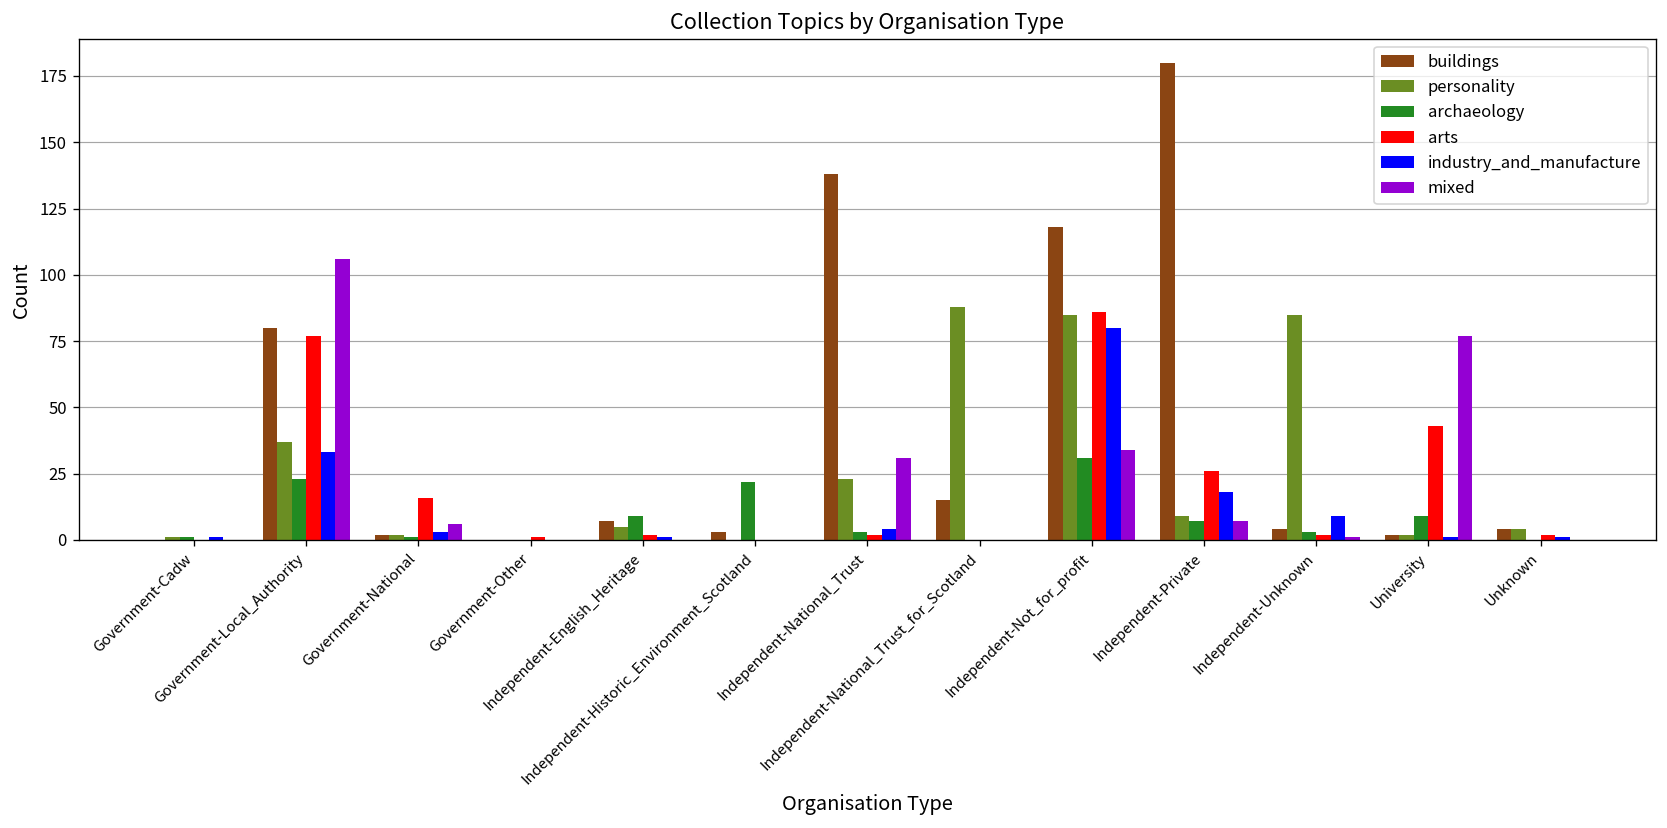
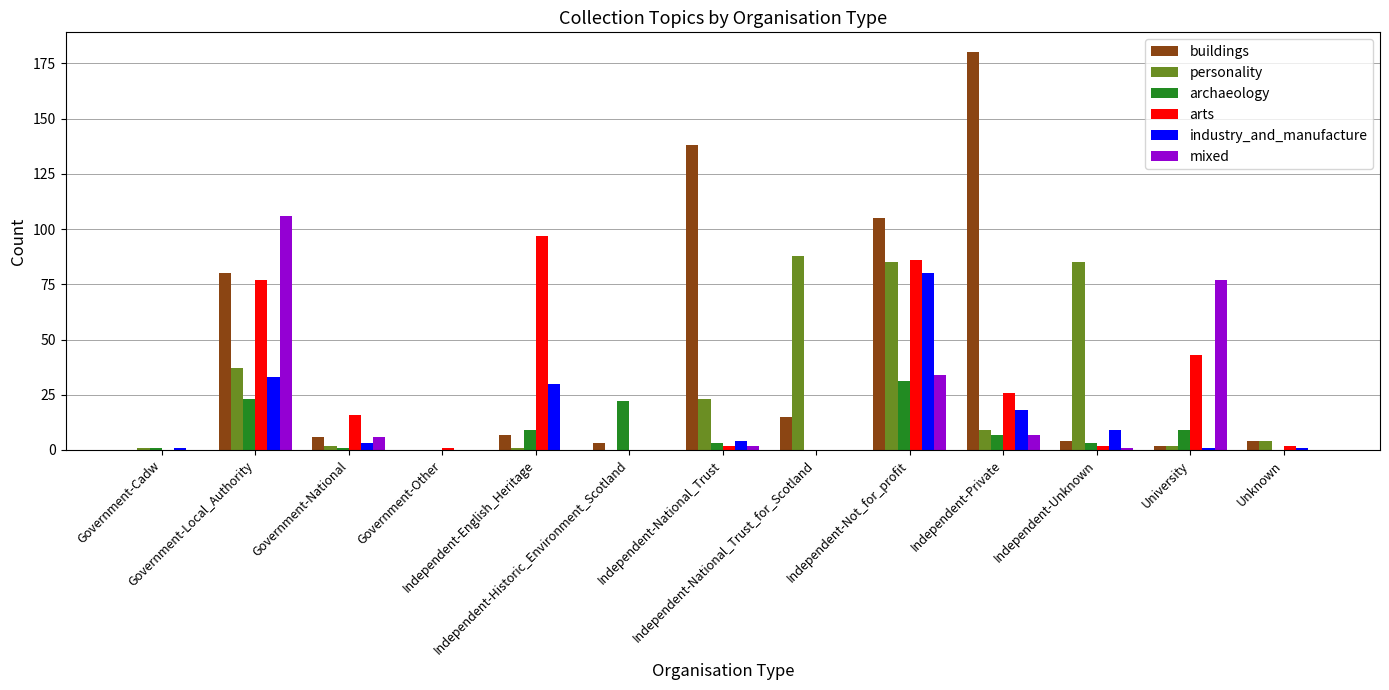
  {
    "buildings": {
      "Government-Cadw": 0,
      "Government-Local_Authority": 80,
-     "Government-National": 2,
+     "Government-National": 6,
      "Government-Other": 0,
      "Independent-English_Heritage": 7,
      "Independent-Historic_Environment_Scotland": 3,
      "Independent-National_Trust": 138,
      "Independent-National_Trust_for_Scotland": 15,
-     "Independent-Not_for_profit": 118,
+     "Independent-Not_for_profit": 105,
      "Independent-Private": 180,
      "Independent-Unknown": 4,
      "University": 2,
      "Unknown": 4
    },
    "personality": {
      "Government-Local_Authority": 37,
      "Government-National": 2,
      "Government-Other": 0,
-     "Independent-English_Heritage": 5,
+     "Independent-English_Heritage": 1,
      "Independent-Historic_Environment_Scotland": 0,
      "Independent-National_Trust": 23,
      "Independent-National_Trust_for_Scotland": 88,
      "Independent-Not_for_profit": 85,
      "Independent-Private": 9,
      "Independent-Unknown": 85,
      "University": 2,
      "Unknown": 4
    },
    "archaeology": {
      "Government-Local_Authority": 23,
      "Government-Other": 0,
      "Independent-English_Heritage": 9,
      "Independent-Historic_Environment_Scotland": 22,
      "Independent-National_Trust": 3,
      "Independent-National_Trust_for_Scotland": 0,
      "Independent-Not_for_profit": 31,
      "Independent-Private": 7,
      "Independent-Unknown": 3,
      "University": 9,
      "Unknown": 0
    },
    "arts": {
      "Government-Cadw": 0,
      "Government-Local_Authority": 77,
      "Government-National": 16,
-     "Independent-English_Heritage": 2,
+     "Independent-English_Heritage": 97,
      "Independent-Historic_Environment_Scotland": 0,
      "Independent-National_Trust": 2,
      "Independent-National_Trust_for_Scotland": 0,
      "Independent-Not_for_profit": 86,
      "Independent-Private": 26,
      "Independent-Unknown": 2,
      "University": 43,
      "Unknown": 2
    },
    "industry_and_manufacture": {
      "Government-Local_Authority": 33,
      "Government-National": 3,
      "Government-Other": 0,
-     "Independent-English_Heritage": 1,
+     "Independent-English_Heritage": 30,
      "Independent-Historic_Environment_Scotland": 0,
      "Independent-National_Trust": 4,
      "Independent-National_Trust_for_Scotland": 0,
      "Independent-Not_for_profit": 80,
      "Independent-Private": 18,
      "Independent-Unknown": 9
    },
    "mixed": {
      "Government-Cadw": 0,
      "Government-Local_Authority": 106,
      "Government-National": 6,
      "Government-Other": 0,
      "Independent-English_Heritage": 0,
      "Independent-Historic_Environment_Scotland": 0,
-     "Independent-National_Trust": 31,
+     "Independent-National_Trust": 2,
      "Independent-National_Trust_for_Scotland": 0,
      "Independent-Not_for_profit": 34,
      "Independent-Private": 7,
      "University": 77,
      "Unknown": 0
    }
  }
